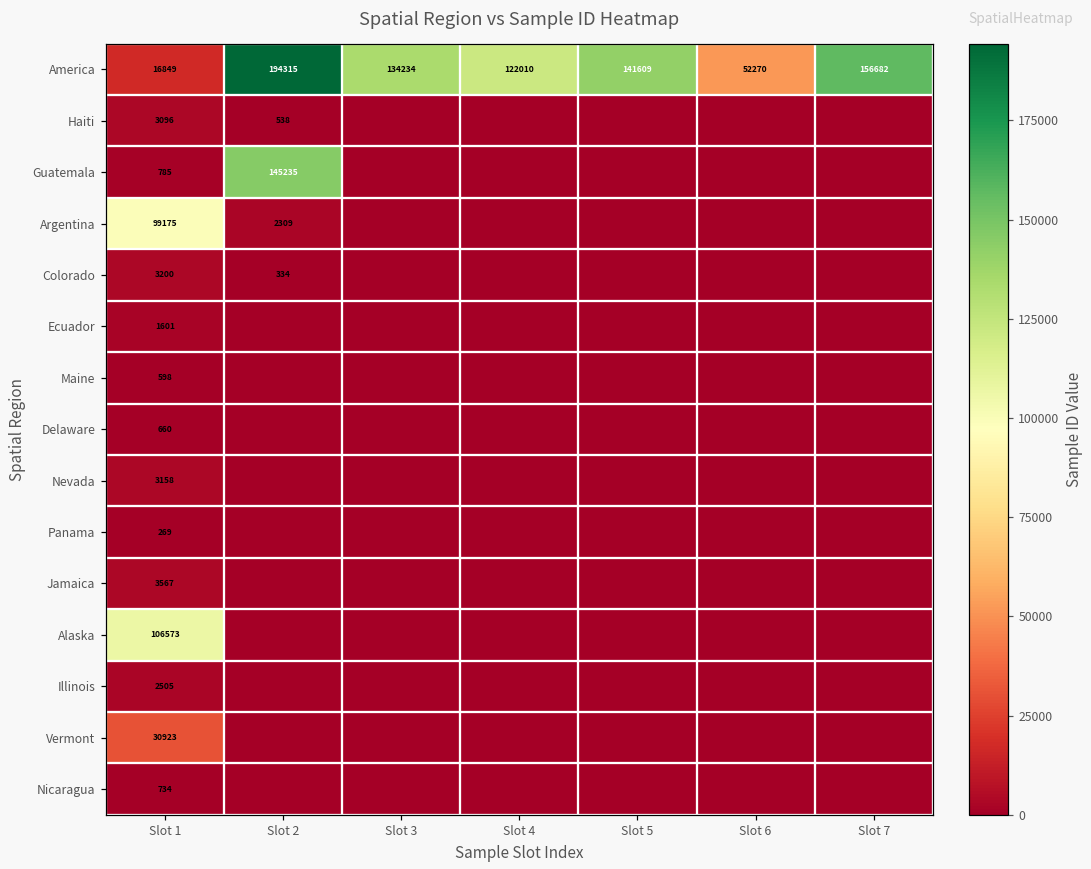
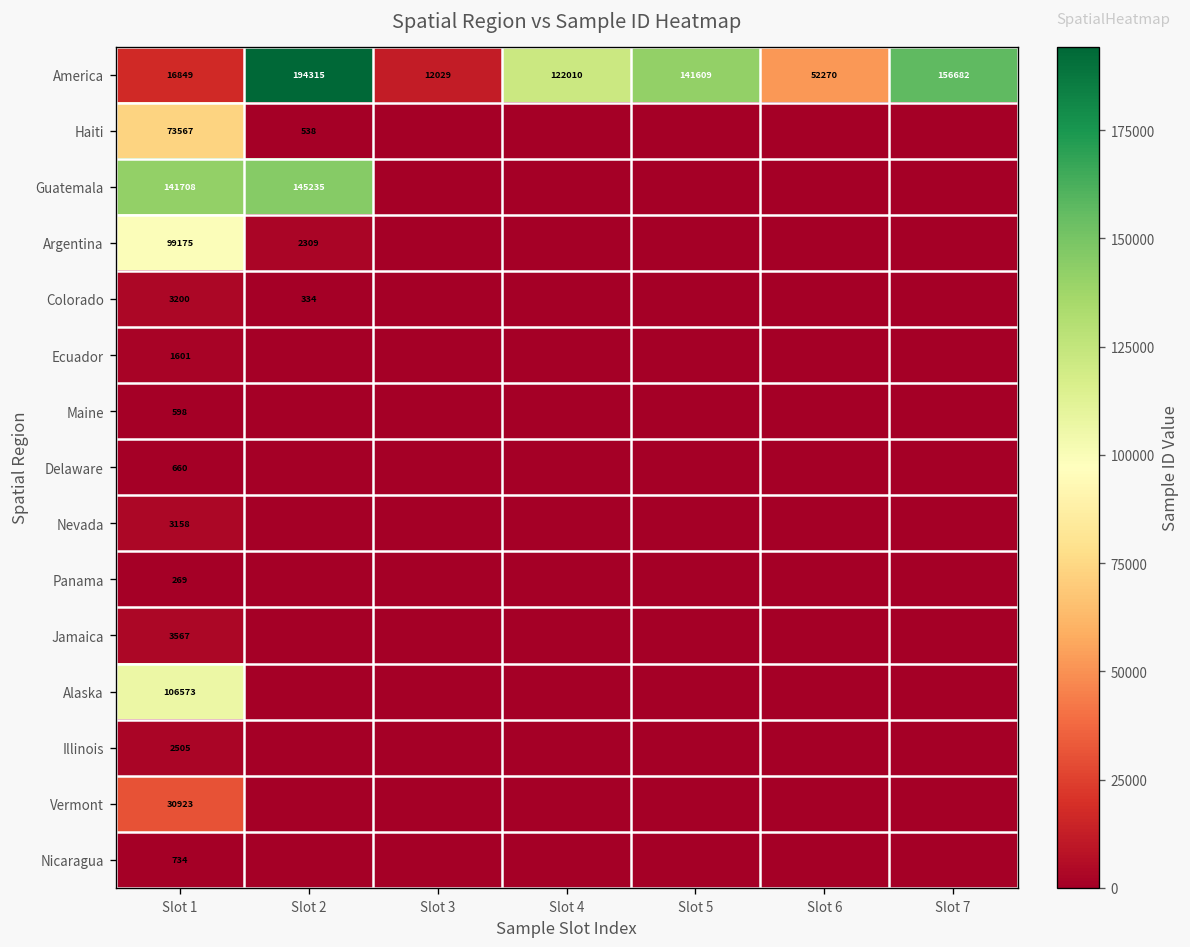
  {
    "America": {
      "Slot 1": 16849,
      "Slot 2": 194315,
-     "Slot 3": 134234,
+     "Slot 3": 12029,
      "Slot 4": 122010,
      "Slot 5": 141609,
      "Slot 6": 52270,
      "Slot 7": 156682
    },
    "Haiti": {
-     "Slot 1": 3096,
+     "Slot 1": 73567,
      "Slot 2": 538
    },
    "Guatemala": {
-     "Slot 1": 785,
+     "Slot 1": 141708,
      "Slot 2": 145235
    },
    "Argentina": {
      "Slot 1": 99175,
      "Slot 2": 2309
    },
    "Colorado": {
      "Slot 1": 3200,
      "Slot 2": 334
    },
    "Ecuador": {
      "Slot 1": 1601
    },
    "Maine": {
      "Slot 1": 598
    },
    "Delaware": {
      "Slot 1": 660
    },
    "Nevada": {
      "Slot 1": 3158
    },
    "Panama": {
      "Slot 1": 269
    },
    "Jamaica": {
      "Slot 1": 3567
    },
    "Alaska": {
      "Slot 1": 106573
    },
    "Illinois": {
      "Slot 1": 2505
    },
    "Vermont": {
      "Slot 1": 30923
    },
    "Nicaragua": {
      "Slot 1": 734
    }
  }
